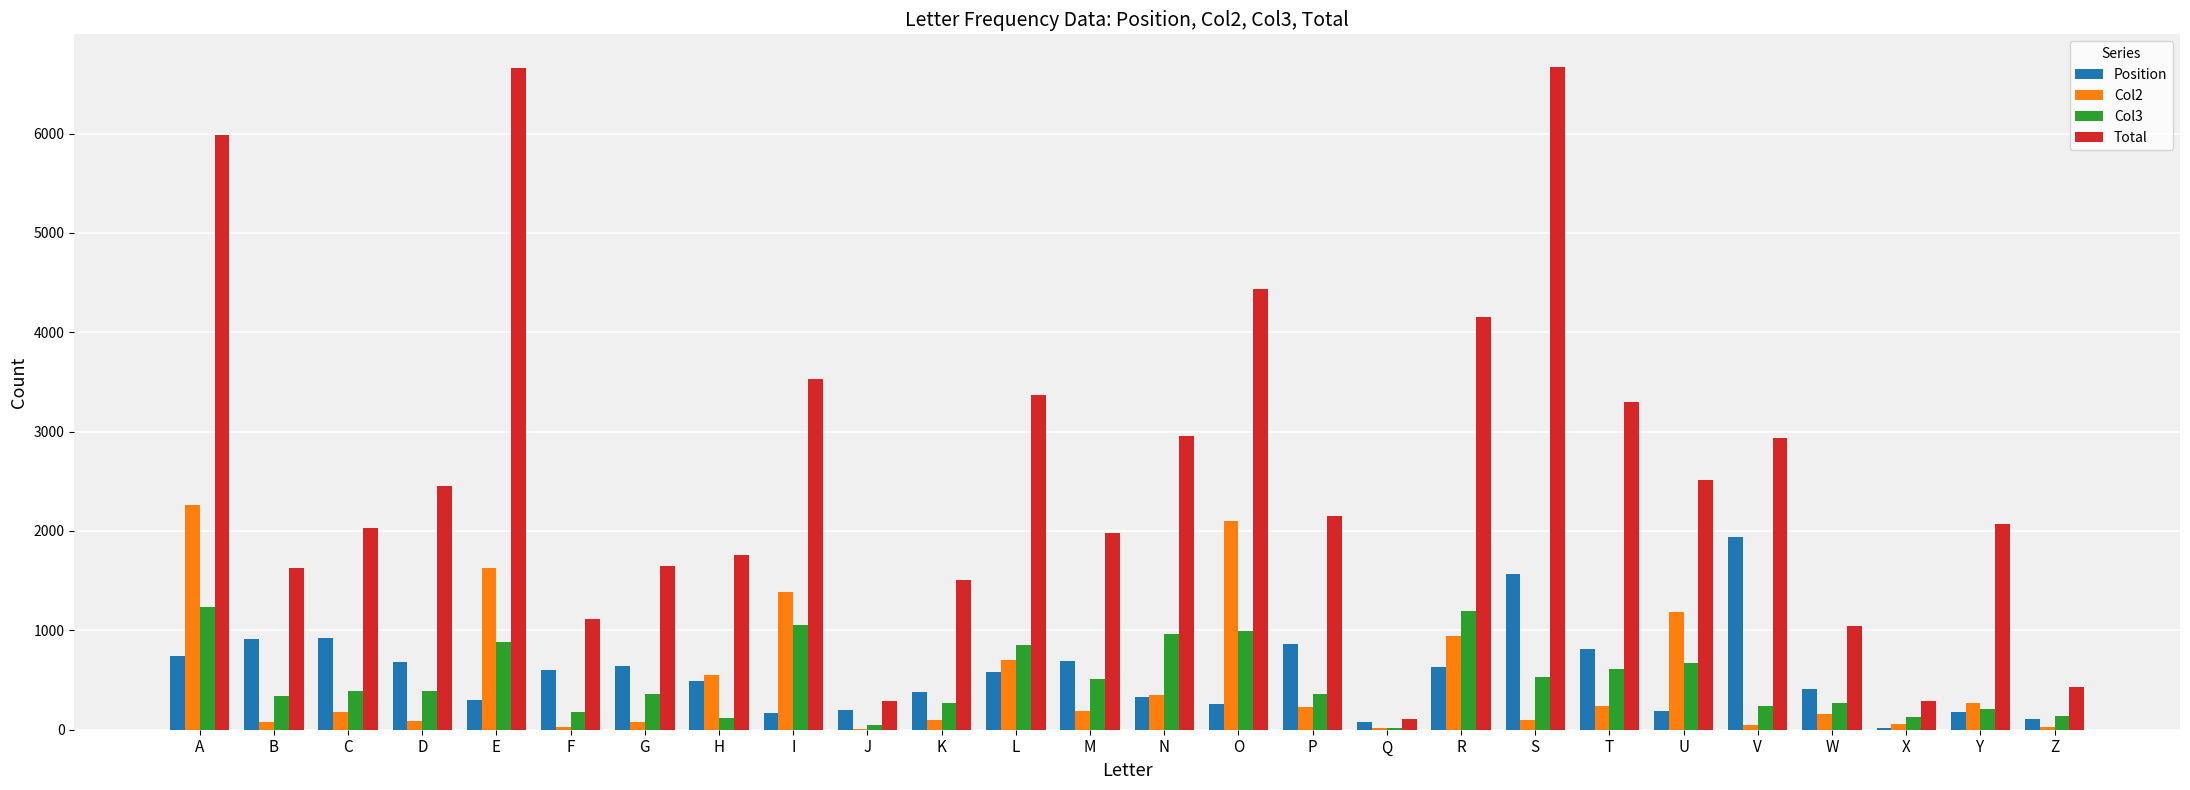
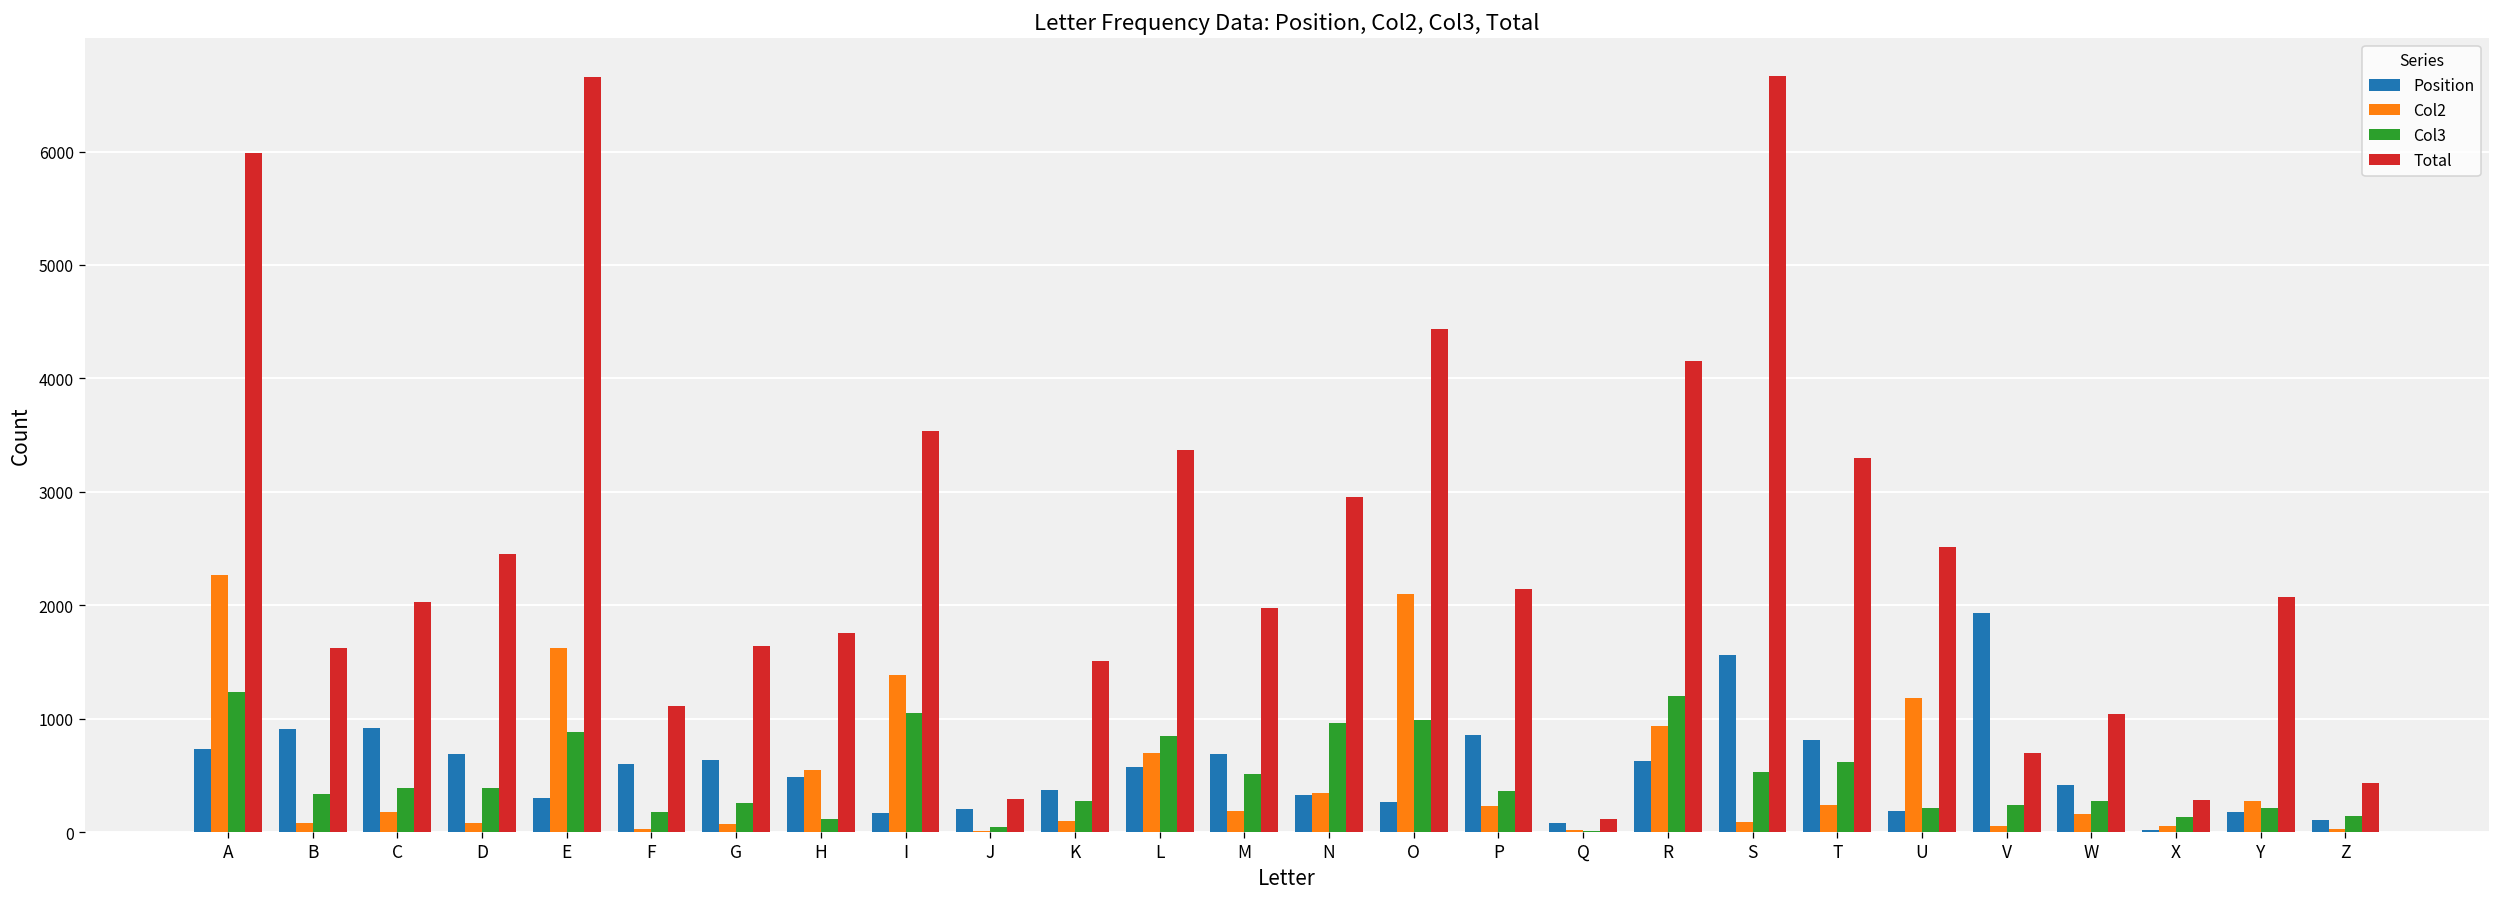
  {
    "Position": {
      "A": 700,
      "B": 900,
      "C": 900,
      "D": 700,
      "E": 300,
      "F": 600,
      "G": 600,
      "H": 500,
      "I": 200,
      "J": 200,
      "K": 400,
      "L": 600,
      "M": 700,
      "N": 300,
      "O": 300,
      "P": 900,
      "Q": 100,
      "R": 600,
      "S": 1600,
      "T": 800,
      "U": 200,
      "V": 1900,
      "W": 400,
      "Y": 200,
      "Z": 100
    },
    "Col2": {
      "A": 2300,
      "B": 100,
      "C": 200,
      "D": 100,
      "E": 1600,
      "G": 100,
      "H": 500,
      "I": 1400,
      "K": 100,
      "L": 700,
      "M": 200,
      "N": 300,
      "O": 2100,
      "P": 200,
      "R": 900,
      "S": 100,
      "T": 200,
      "U": 1200,
      "V": 100,
      "W": 200,
      "X": 100,
      "Y": 300,
      "Z": 0
    },
    "Col3": {
      "A": 1200,
      "B": 300,
      "C": 400,
      "D": 400,
      "E": 900,
      "F": 200,
-     "G": 400,
+     "G": 300,
      "H": 100,
      "I": 1100,
      "J": 0,
      "K": 300,
      "L": 800,
      "M": 500,
      "N": 1000,
      "O": 1000,
      "P": 400,
      "R": 1200,
      "S": 500,
      "T": 600,
-     "U": 700,
+     "U": 200,
      "V": 200,
      "W": 300,
      "X": 100,
      "Y": 200,
      "Z": 100
    },
    "Total": {
      "A": 6000,
      "B": 1600,
      "C": 2000,
      "D": 2500,
      "E": 6700,
      "F": 1100,
      "G": 1600,
      "H": 1800,
      "I": 3500,
      "J": 300,
      "K": 1500,
      "L": 3400,
      "M": 2000,
      "N": 3000,
      "O": 4400,
      "P": 2100,
      "Q": 100,
      "R": 4200,
      "S": 6700,
      "T": 3300,
      "U": 2500,
-     "V": 2900,
+     "V": 700,
      "W": 1000,
      "X": 300,
      "Y": 2100,
      "Z": 400
    }
  }
